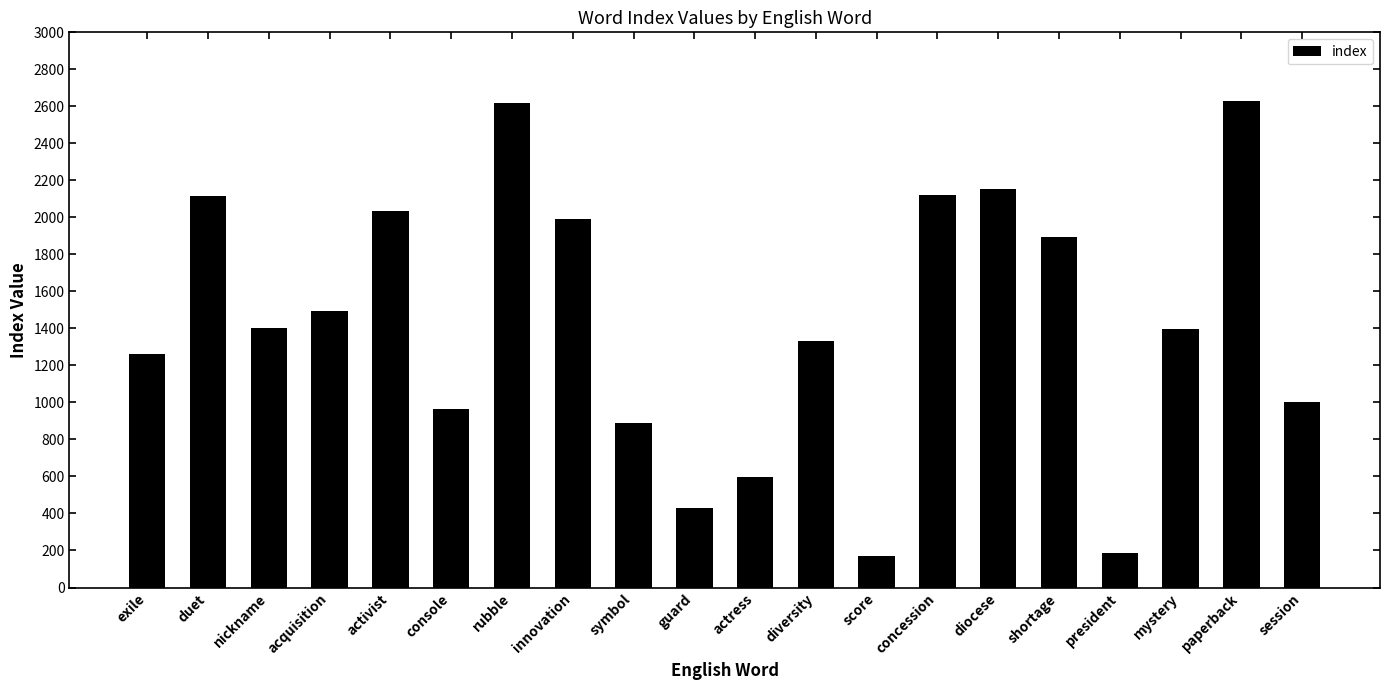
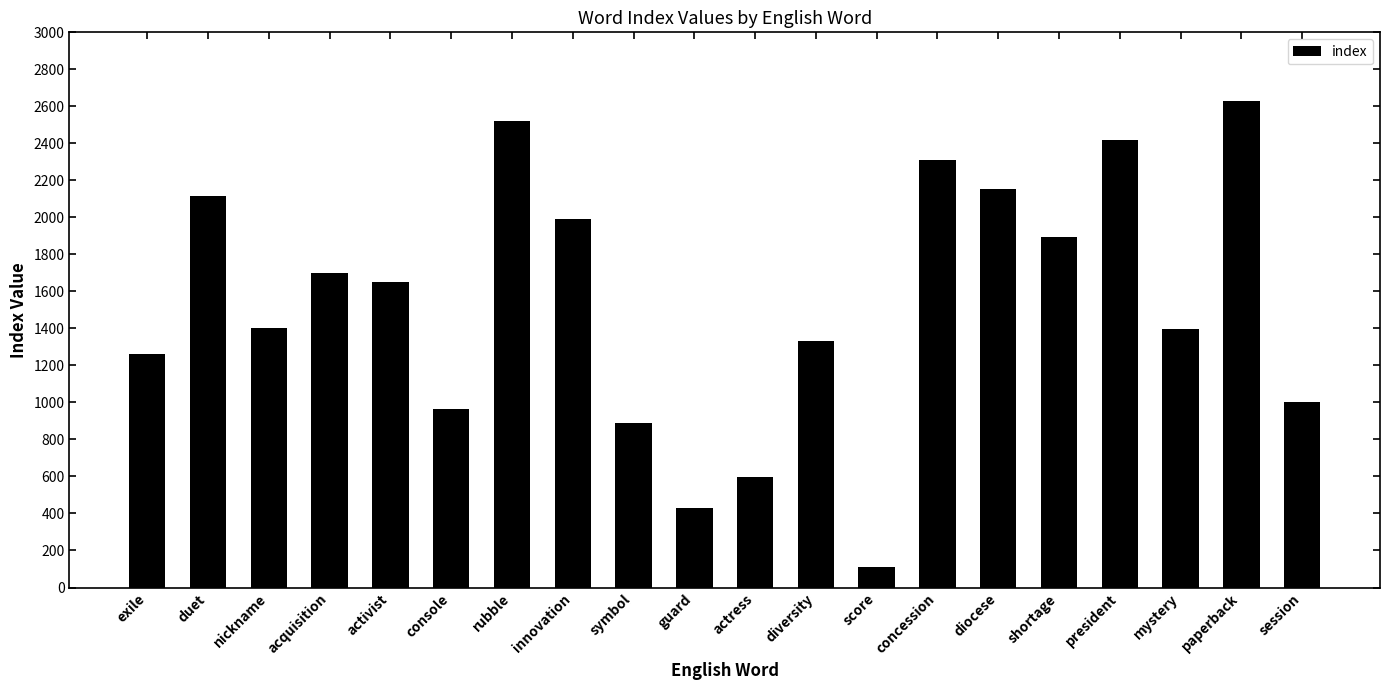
  {
    "exile": 1260,
    "duet": 2110,
    "nickname": 1400,
-   "acquisition": 1500,
-   "activist": 2040,
+   "acquisition": 1700,
+   "activist": 1650,
    "console": 970,
-   "rubble": 2620,
+   "rubble": 2520,
    "innovation": 1990,
    "symbol": 890,
    "guard": 430,
    "actress": 600,
    "diversity": 1330,
-   "score": 170,
-   "concession": 2120,
+   "score": 110,
+   "concession": 2310,
    "diocese": 2150,
    "shortage": 1890,
-   "president": 190,
+   "president": 2420,
    "mystery": 1400,
    "paperback": 2630,
    "session": 1000
  }
